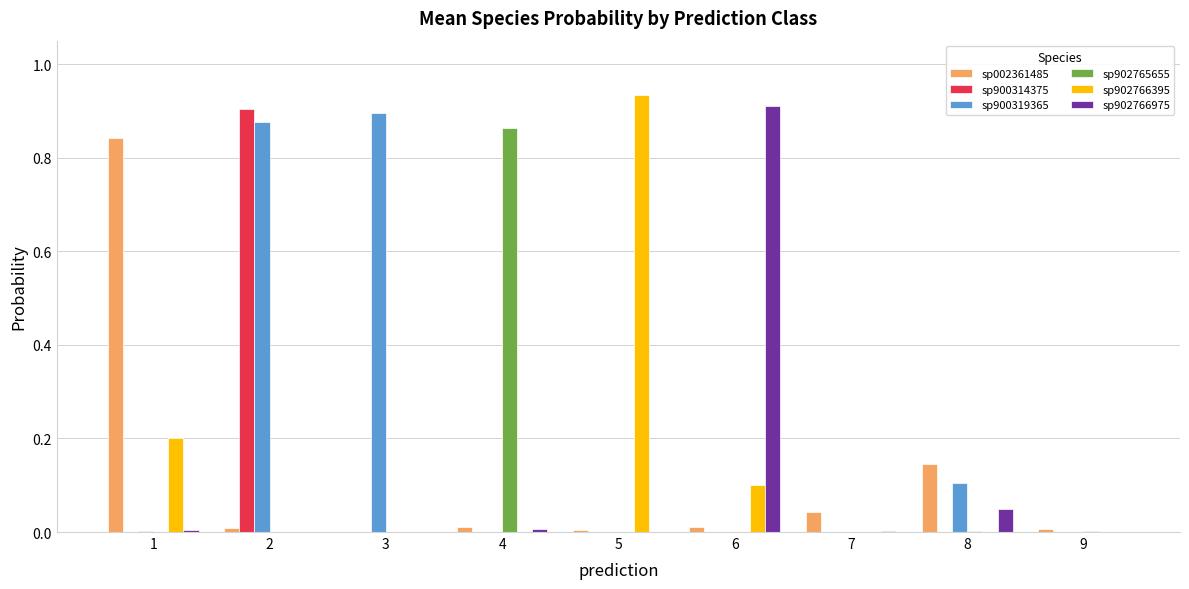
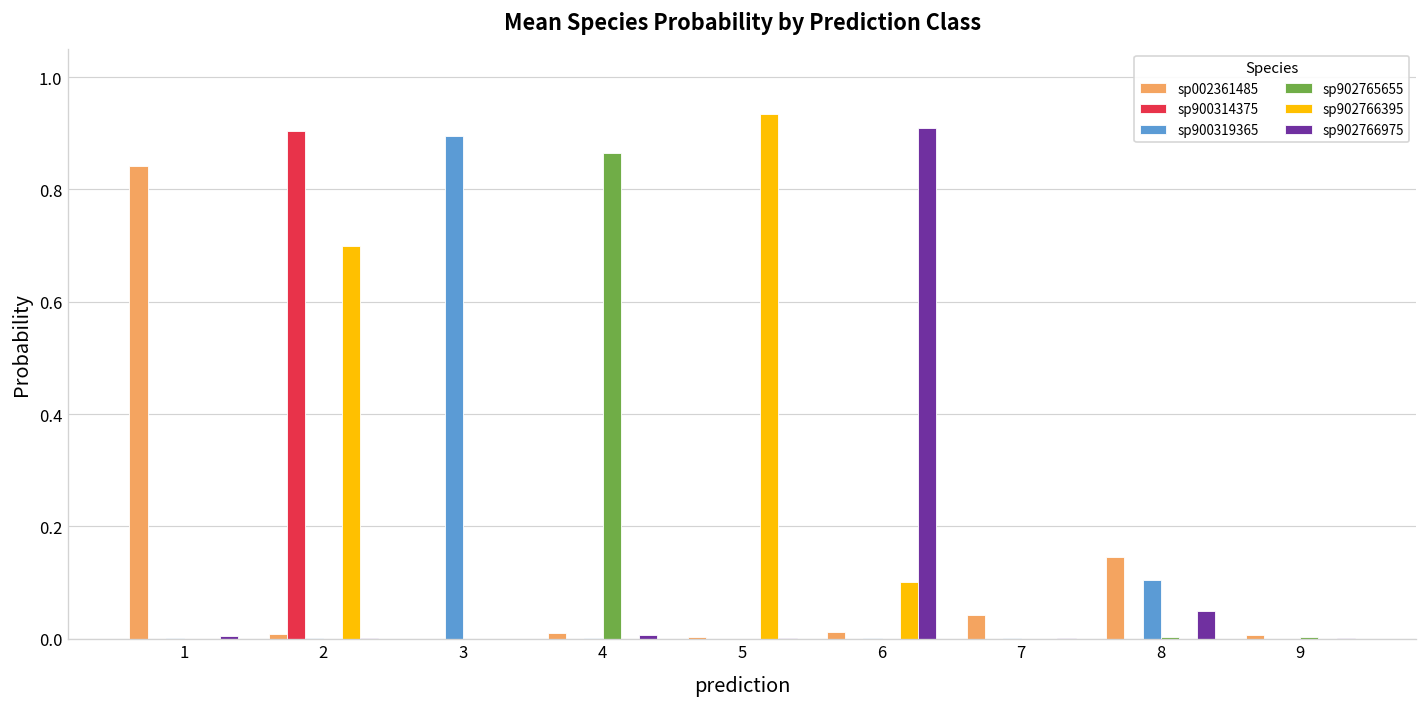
  {
    "sp002361485": {
      "1": 0.84,
      "2": 0.01,
      "4": 0.01,
      "6": 0.01,
      "7": 0.04,
      "8": 0.15,
      "9": 0.01
    },
    "sp900314375": {
      "1": 0.00,
      "2": 0.90,
      "3": 0.00,
      "4": 0.00,
      "5": 0.00,
      "6": 0.00,
      "7": 0.00,
      "8": 0.00,
      "9": 0.00
    },
    "sp900319365": {
-     "2": 0.88,
+     "2": 0.00,
      "3": 0.90,
      "8": 0.10
    },
    "sp902765655": {
      "3": 0.00,
      "4": 0.86
    },
    "sp902766395": {
-     "1": 0.2,
-     "2": 0.0,
+     "1": 0.0,
+     "2": 0.7,
      "3": 0.0,
      "4": 0.0,
      "5": 0.93,
      "6": 0.1,
      "7": 0.0,
      "8": 0.0,
      "9": 0.0
    },
    "sp902766975": {
      "4": 0.01,
      "6": 0.91,
      "8": 0.05
    }
  }
